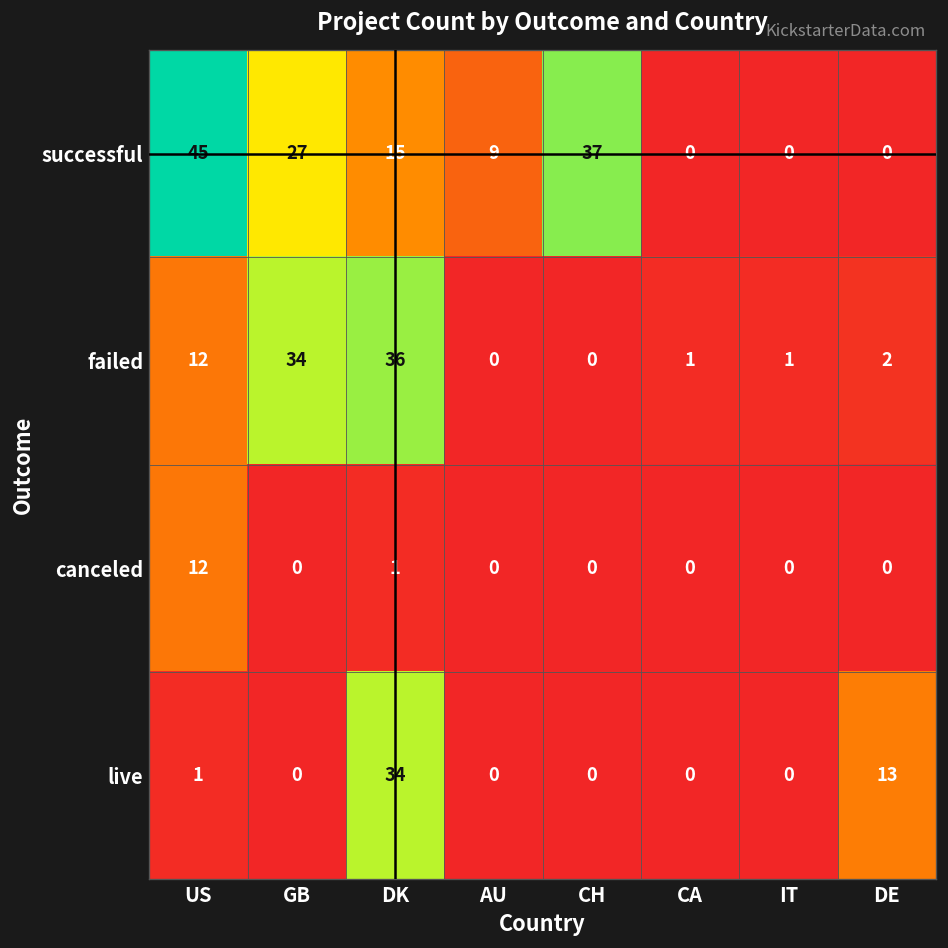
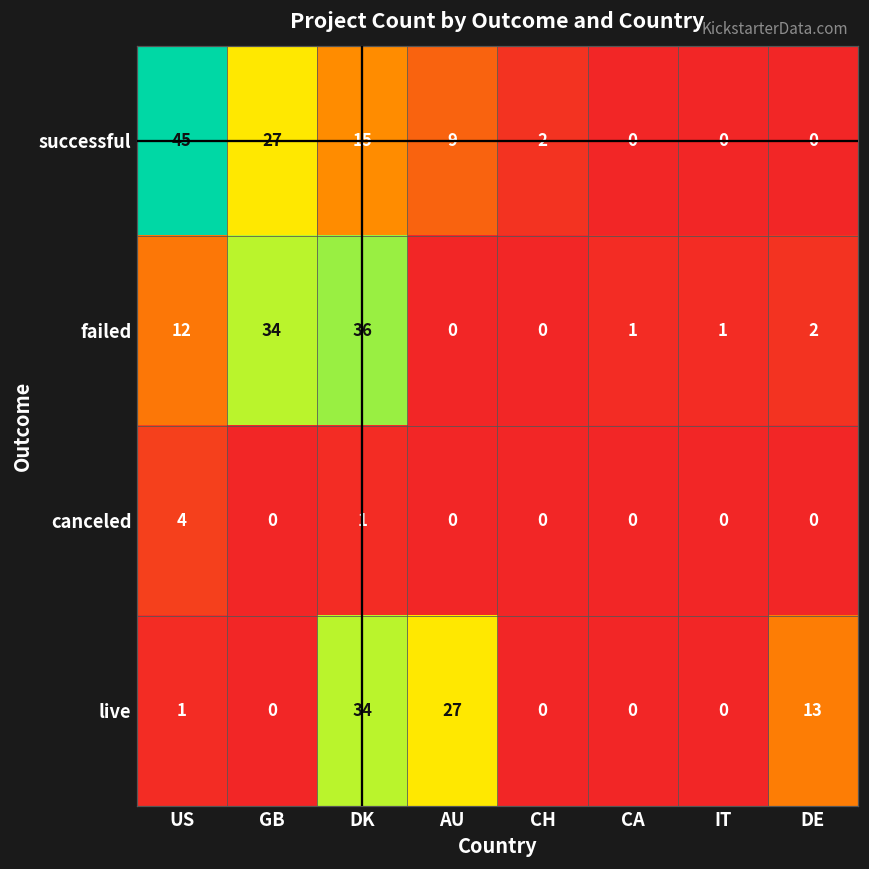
  {
    "successful": {
      "US": 45,
      "GB": 27,
      "DK": 15,
      "AU": 9,
-     "CH": 37,
+     "CH": 2,
      "CA": 0,
      "IT": 0,
      "DE": 0
    },
    "failed": {
      "US": 12,
      "GB": 34,
      "DK": 36,
      "AU": 0,
      "CH": 0,
      "CA": 1,
      "IT": 1,
      "DE": 2
    },
    "canceled": {
-     "US": 12,
+     "US": 4,
      "GB": 0,
      "DK": 1,
      "AU": 0,
      "CH": 0,
      "CA": 0,
      "IT": 0,
      "DE": 0
    },
    "live": {
      "US": 1,
      "GB": 0,
      "DK": 34,
-     "AU": 0,
+     "AU": 27,
      "CH": 0,
      "CA": 0,
      "IT": 0,
      "DE": 13
    }
  }
